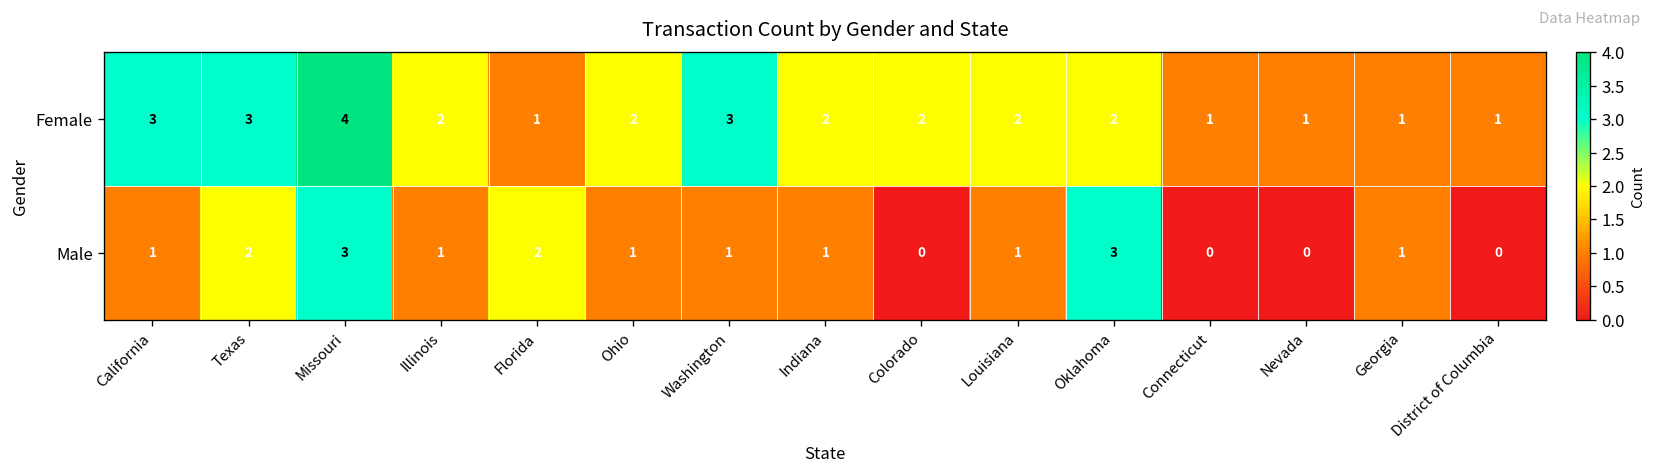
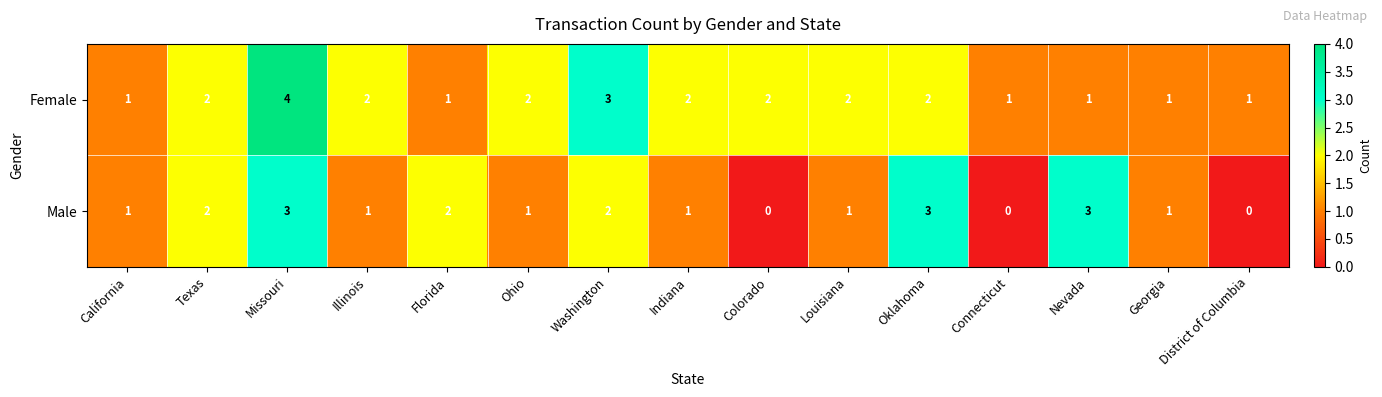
  {
    "Female": {
-     "California": 3,
-     "Texas": 3,
+     "California": 1,
+     "Texas": 2,
      "Missouri": 4,
      "Illinois": 2,
      "Florida": 1,
      "Ohio": 2,
      "Washington": 3,
      "Indiana": 2,
      "Colorado": 2,
      "Louisiana": 2,
      "Oklahoma": 2,
      "Connecticut": 1,
      "Nevada": 1,
      "Georgia": 1,
      "District of Columbia": 1
    },
    "Male": {
      "California": 1,
      "Texas": 2,
      "Missouri": 3,
      "Illinois": 1,
      "Florida": 2,
      "Ohio": 1,
-     "Washington": 1,
+     "Washington": 2,
      "Indiana": 1,
      "Colorado": 0,
      "Louisiana": 1,
      "Oklahoma": 3,
      "Connecticut": 0,
-     "Nevada": 0,
+     "Nevada": 3,
      "Georgia": 1,
      "District of Columbia": 0
    }
  }
